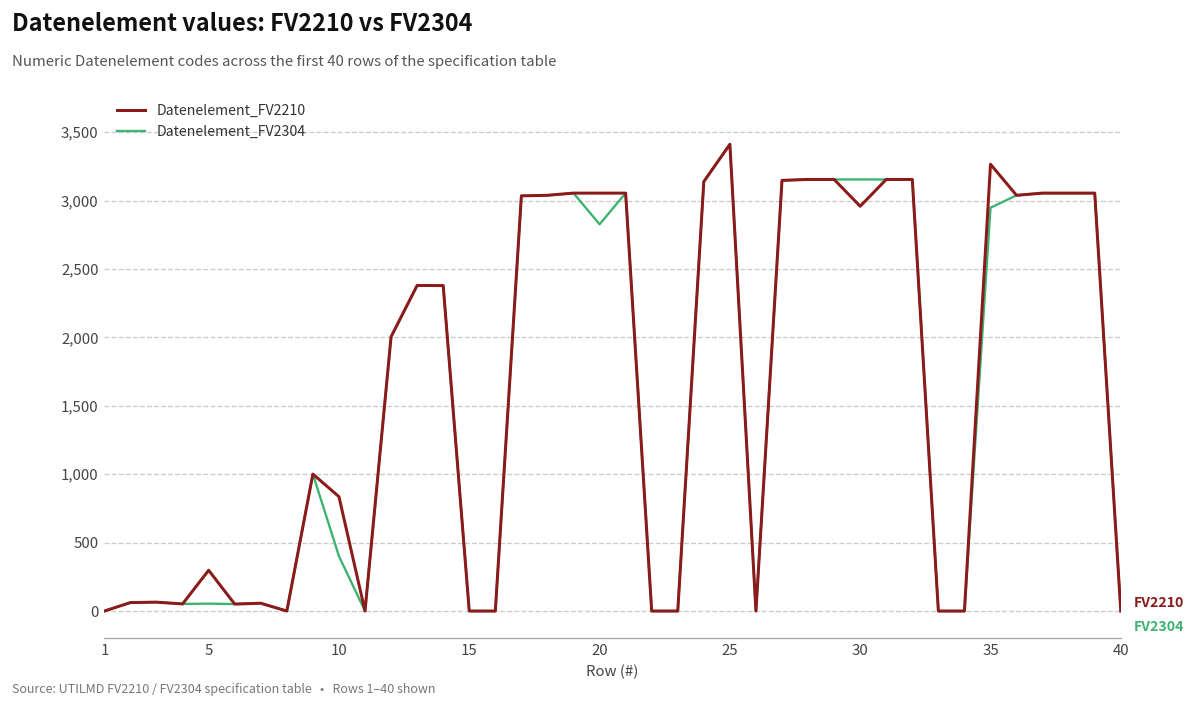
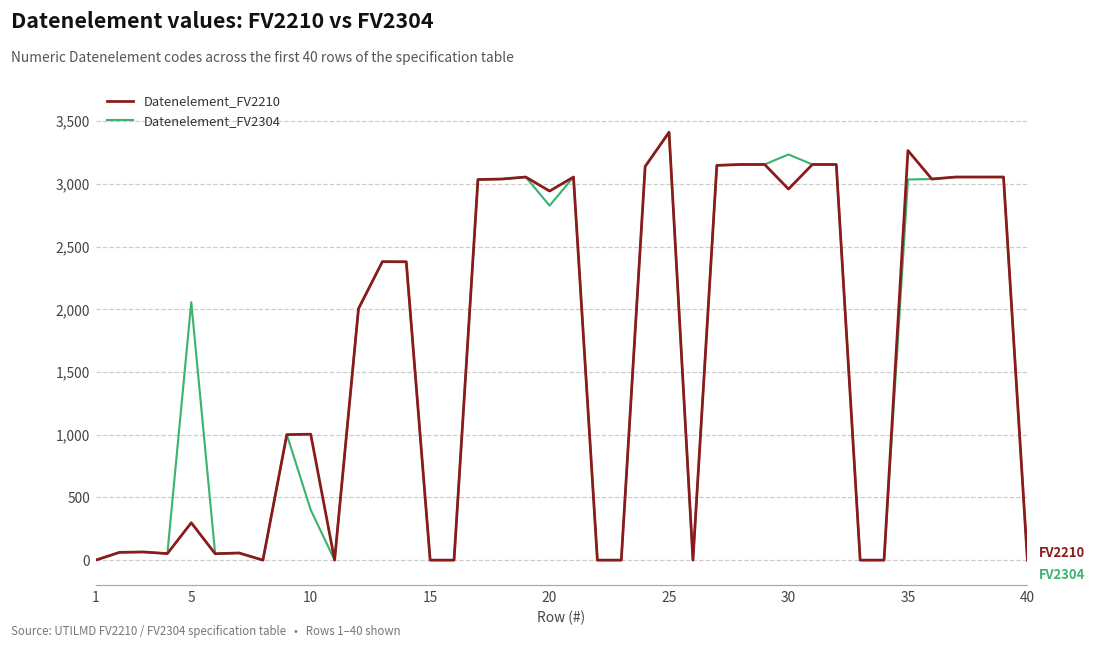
  {
    "Datenelement_FV2210": {
      "5": "300",
-     "10": "840",
-     "20": "3,060",
+     "10": "1,000",
+     "20": "2,940",
      "30": "2,960",
      "35": "3,270"
    },
    "Datenelement_FV2304": {
-     "5": "50",
+     "5": "2,060",
      "10": "400",
      "20": "2,830",
-     "30": "3,160",
-     "35": "2,950"
+     "30": "3,240",
+     "35": "3,040"
    }
  }
